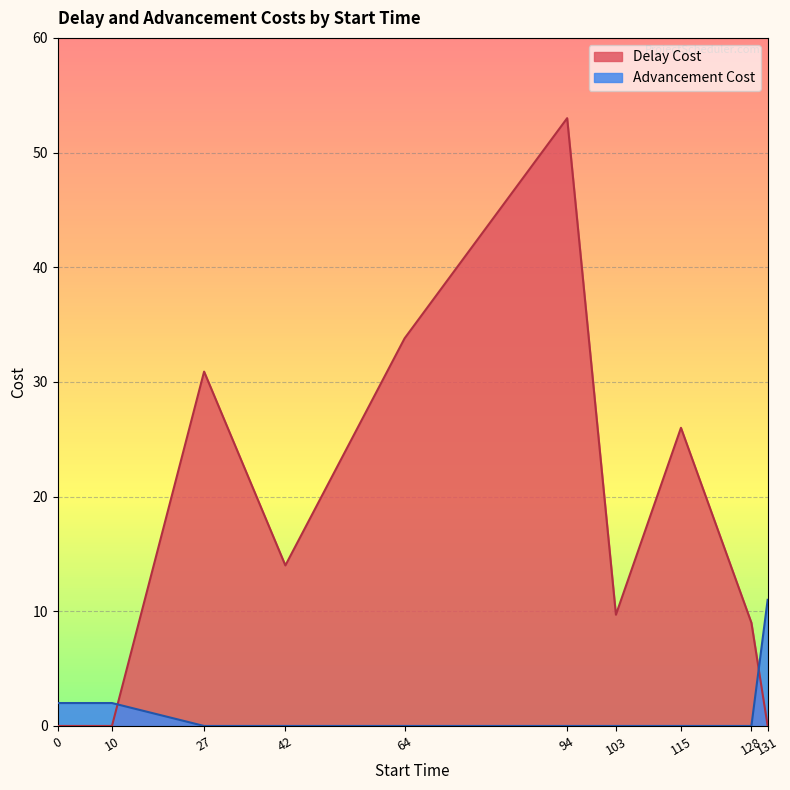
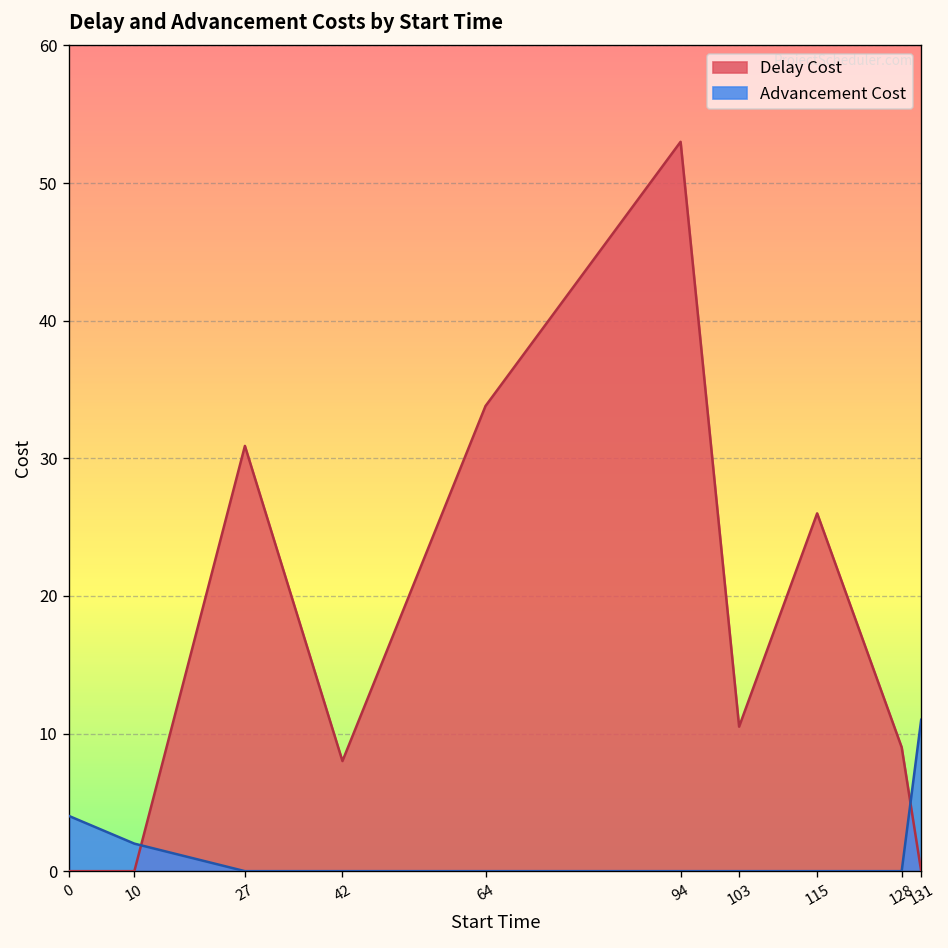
  {
    "Delay Cost": {
      "0": 0.0,
      "10": 0.0,
      "27": 30.9,
-     "42": 14,
+     "42": 8,
      "64": 33.8,
      "94": 53.0,
-     "103": 9.7,
+     "103": 10.5,
      "115": 26.0,
      "128": 9.0,
      "131": 0.0
    },
    "Advancement Cost": {
-     "0": 2,
+     "0": 4,
      "10": 2,
      "27": 0,
      "42": 0,
      "64": 0,
      "94": 0,
      "103": 0,
      "115": 0,
      "128": 0,
      "131": 11
    }
  }
